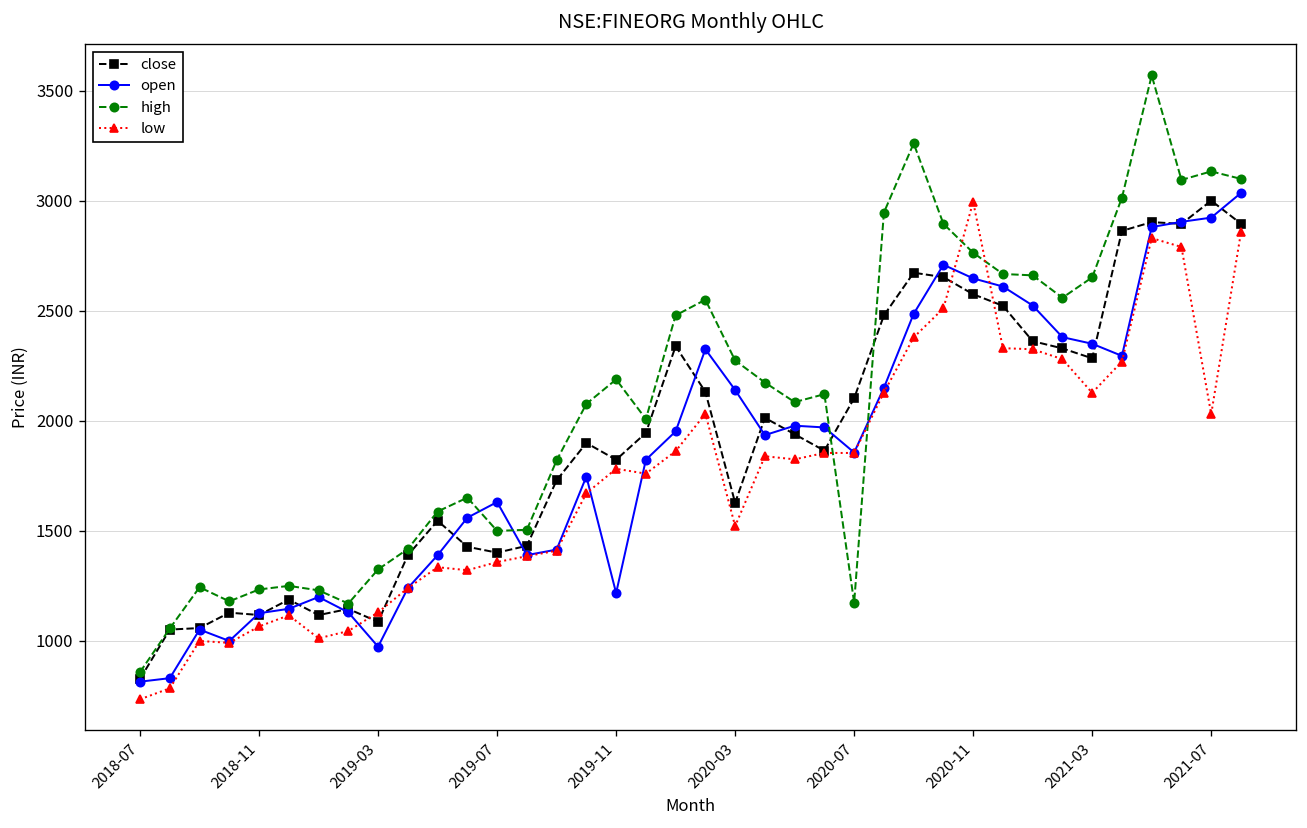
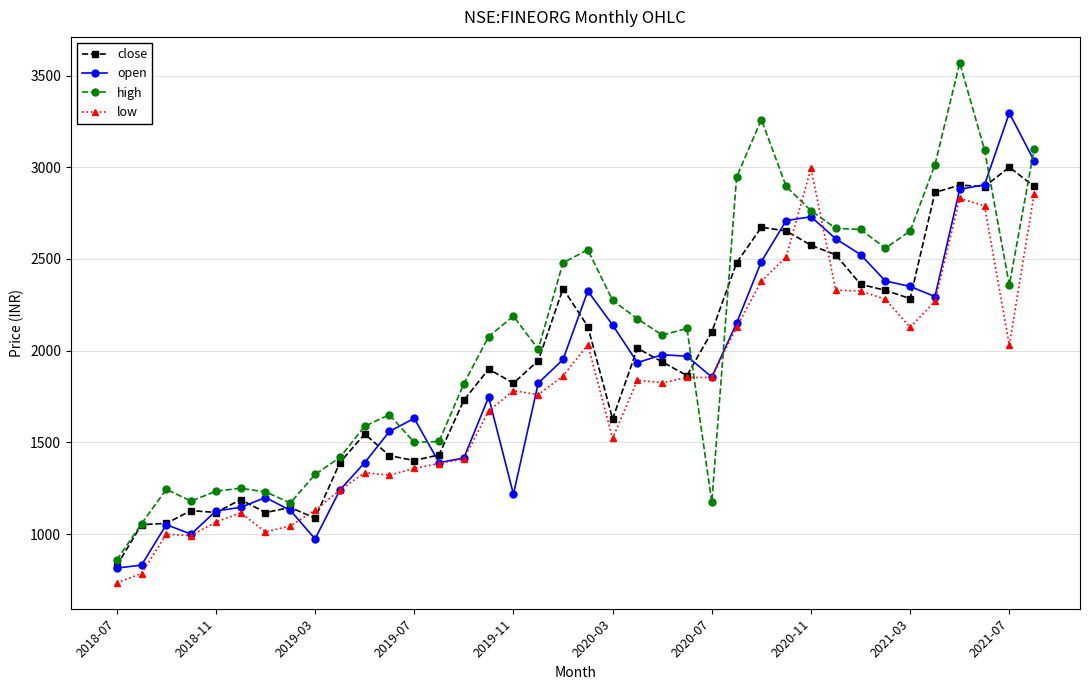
  {
    "close": {
      "2019-03": 1090,
      "2019-07": 1400,
      "2019-11": 1820,
      "2020-03": 1630,
      "2020-07": 2100,
      "2020-11": 2570,
      "2021-03": 2280,
      "2021-07": 3000
    },
    "open": {
      "2019-03": 970,
      "2019-07": 1630,
      "2019-11": 1220,
      "2020-03": 2140,
-     "2020-11": 2650,
+     "2020-11": 2730,
      "2021-03": 2350,
-     "2021-07": 2920
+     "2021-07": 3300
    },
    "high": {
      "2018-07": 860,
      "2018-11": 1230,
      "2019-03": 1330,
      "2019-07": 1500,
      "2019-11": 2190,
      "2020-03": 2270,
      "2020-07": 1170,
      "2020-11": 2760,
      "2021-03": 2650,
-     "2021-07": 3130
+     "2021-07": 2360
    },
    "low": {
      "2018-07": 740,
      "2018-11": 1070,
      "2019-03": 1130,
      "2019-07": 1360,
      "2019-11": 1780,
      "2020-03": 1520,
      "2020-11": 2990,
      "2021-03": 2130,
      "2021-07": 2030
    }
  }
